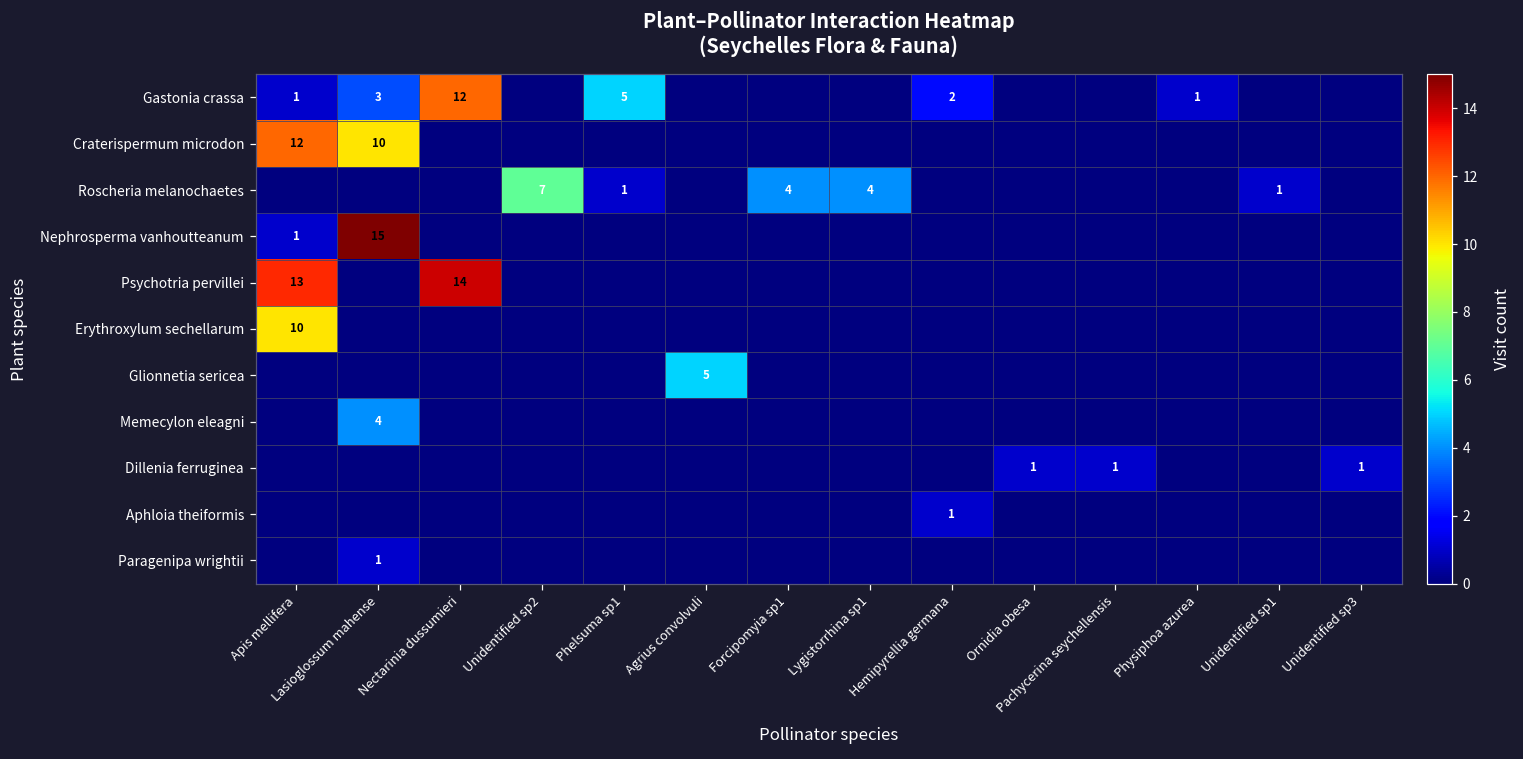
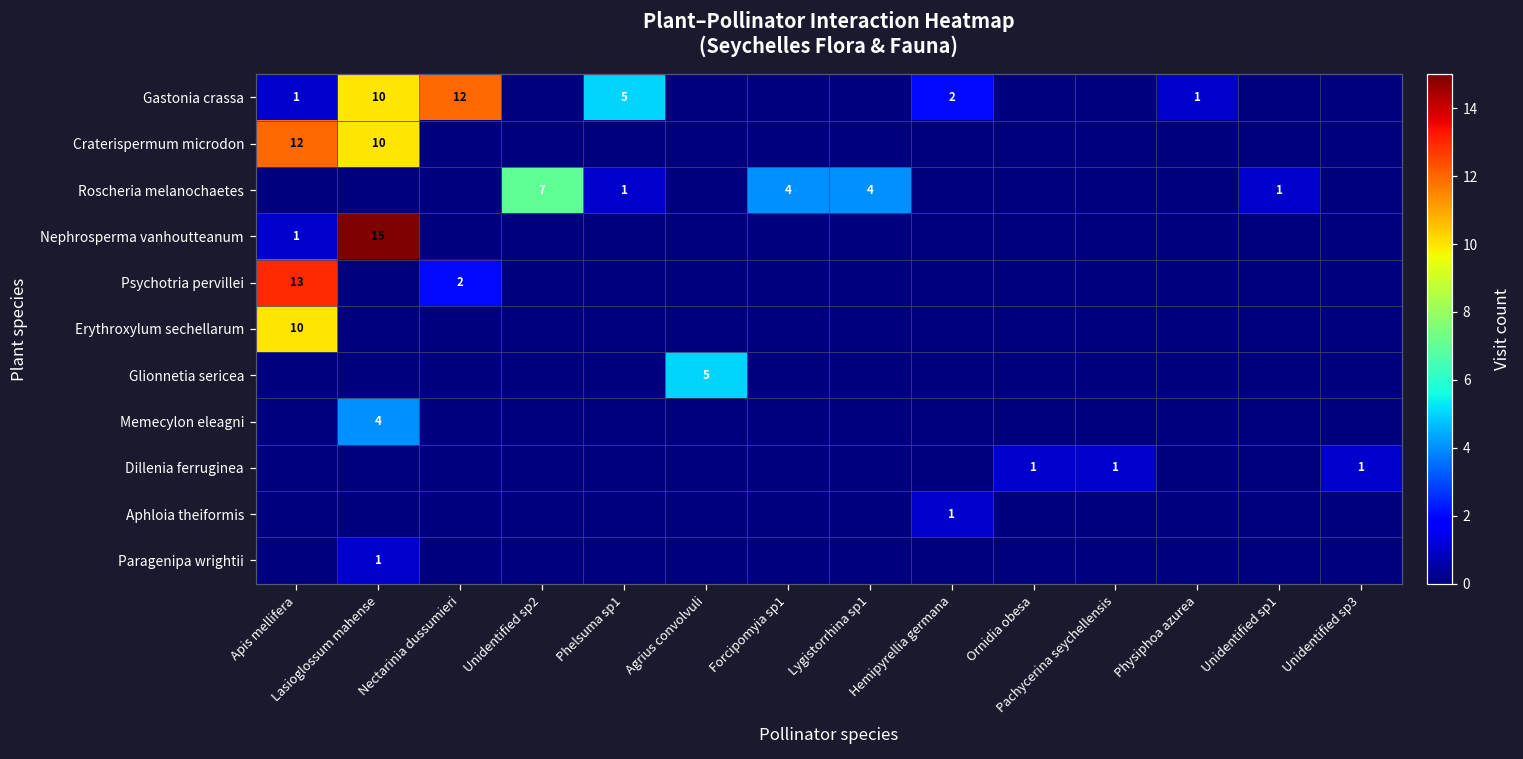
  {
    "Gastonia crassa": {
      "Apis mellifera": 1,
-     "Lasioglossum mahense": 3,
+     "Lasioglossum mahense": 10,
      "Nectarinia dussumieri": 12,
      "Phelsuma sp1": 5,
      "Hemipyrellia germana": 2,
      "Physiphoa azurea": 1
    },
    "Craterispermum microdon": {
      "Apis mellifera": 12,
      "Lasioglossum mahense": 10
    },
    "Roscheria melanochaetes": {
      "Unidentified sp2": 7,
      "Phelsuma sp1": 1,
      "Forcipomyia sp1": 4,
      "Lygistorrhina sp1": 4,
      "Unidentified sp1": 1
    },
    "Nephrosperma vanhoutteanum": {
      "Apis mellifera": 1,
      "Lasioglossum mahense": 15
    },
    "Psychotria pervillei": {
      "Apis mellifera": 13,
-     "Nectarinia dussumieri": 14
+     "Nectarinia dussumieri": 2
    },
    "Erythroxylum sechellarum": {
      "Apis mellifera": 10
    },
    "Glionnetia sericea": {
      "Agrius convolvuli": 5
    },
    "Memecylon eleagni": {
      "Lasioglossum mahense": 4
    },
    "Dillenia ferruginea": {
      "Ornidia obesa": 1,
      "Pachycerina seychellensis": 1,
      "Unidentified sp3": 1
    },
    "Aphloia theiformis": {
      "Hemipyrellia germana": 1
    },
    "Paragenipa wrightii": {
      "Lasioglossum mahense": 1
    }
  }
